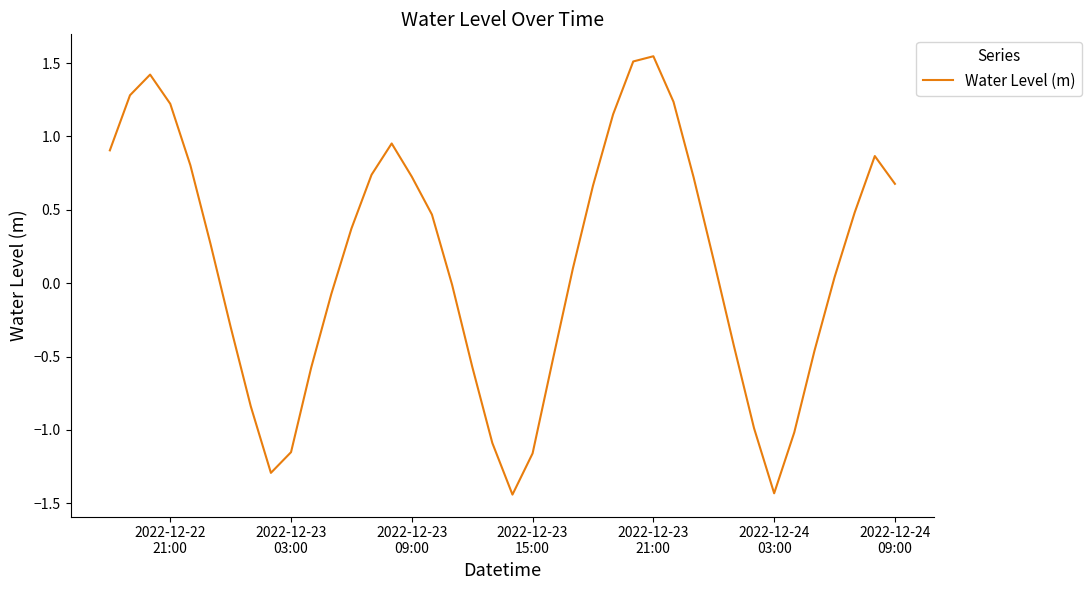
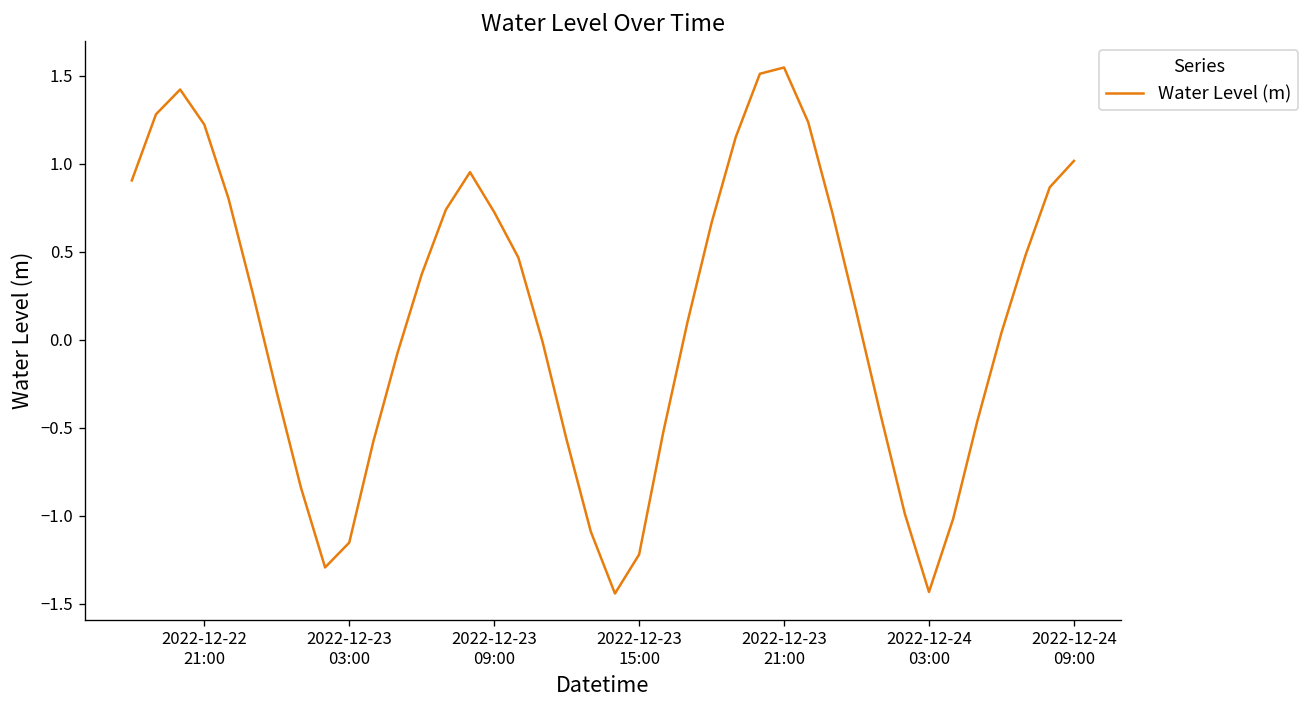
  {
    "2022-12-22 21:00": 1.22,
    "2022-12-23 03:00": -1.15,
    "2022-12-23 09:00": 0.73,
-   "2022-12-23 15:00": -1.16,
+   "2022-12-23 15:00": -1.22,
    "2022-12-23 21:00": 1.55,
    "2022-12-24 03:00": -1.43,
-   "2022-12-24 09:00": 0.68
+   "2022-12-24 09:00": 1.02
  }
